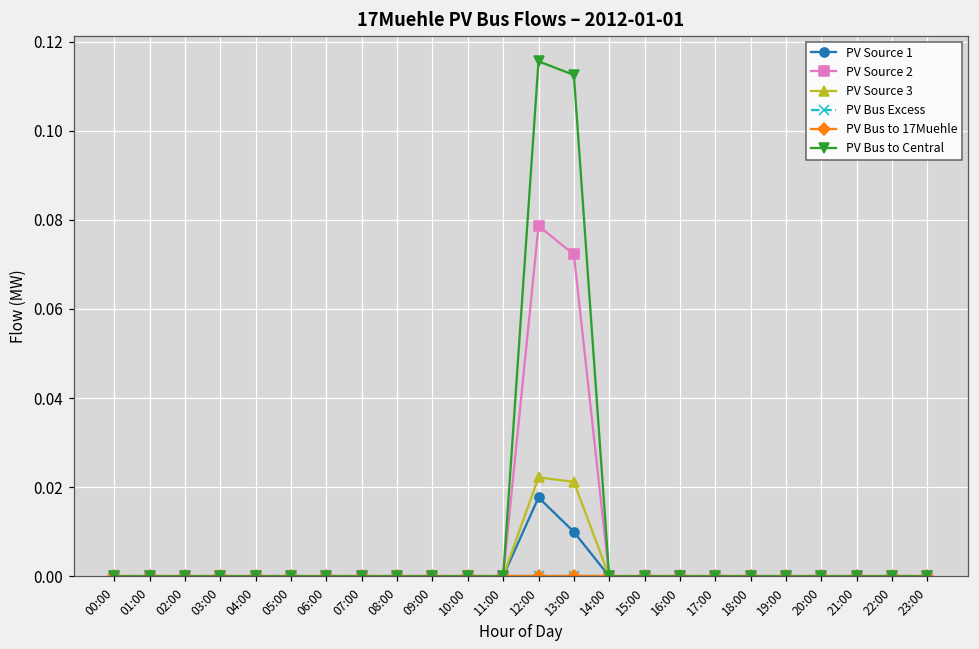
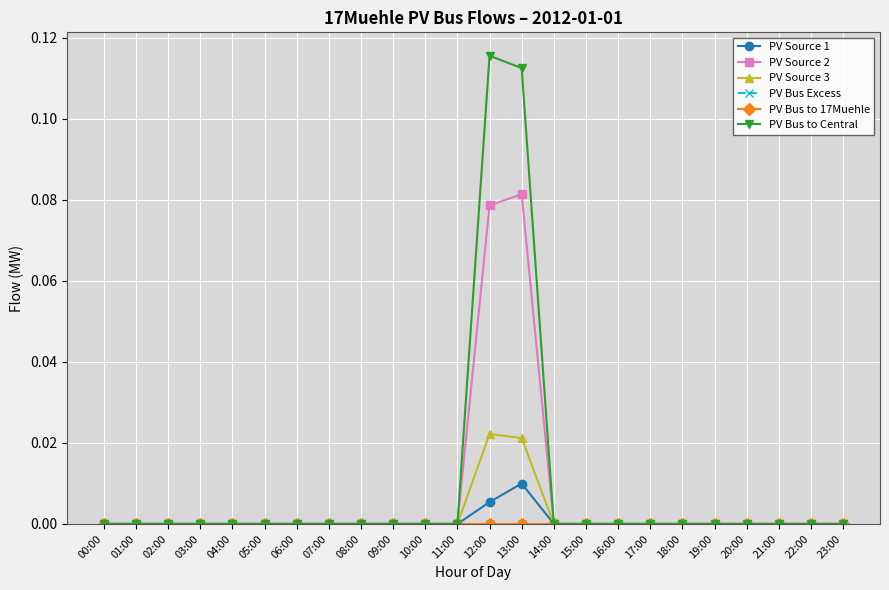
  {
    "PV Source 1": {
-     "12:00": 0.018,
+     "12:00": 0.005,
      "13:00": 0.010
    },
    "PV Source 2": {
      "12:00": 0.079,
-     "13:00": 0.072
+     "13:00": 0.081
    },
    "PV Source 3": {
      "12:00": 0.022,
      "13:00": 0.021
    },
    "PV Bus to 17Muehle": {
      "12:00": 0.000,
      "13:00": 0.000
    },
    "PV Bus to Central": {
      "12:00": 0.116,
      "13:00": 0.113
    }
  }
